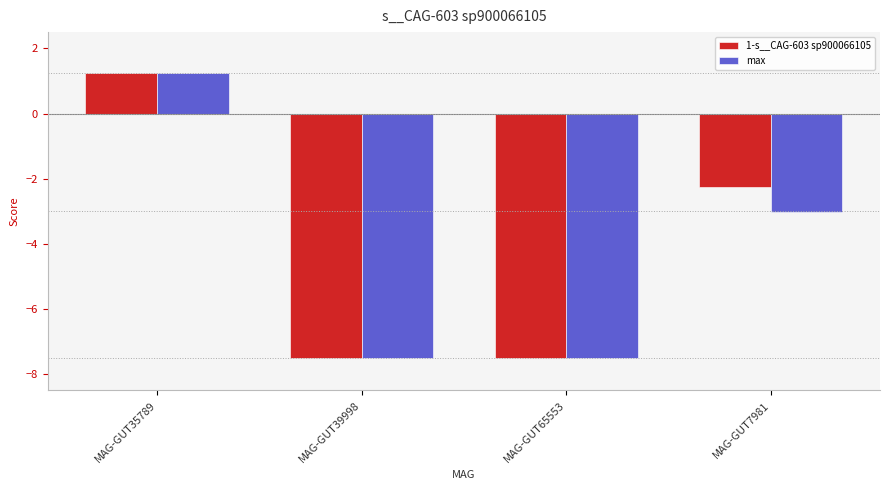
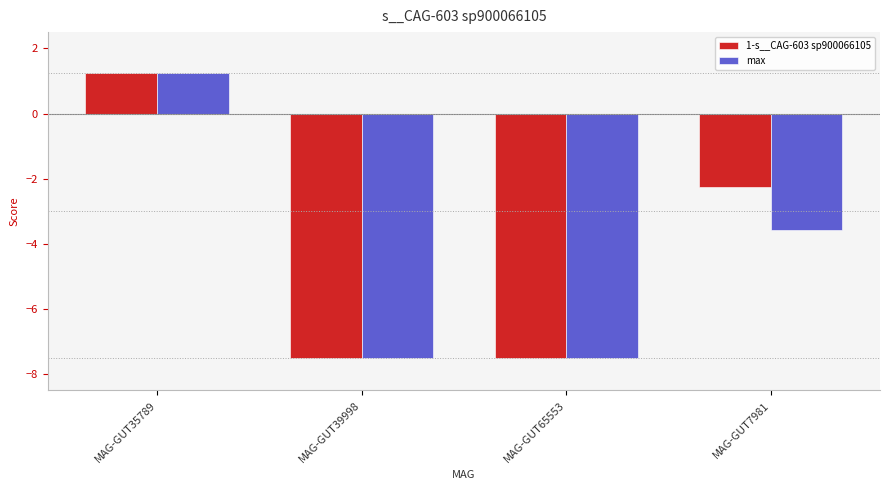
  {
    "1-s__CAG-603 sp900066105": {
      "MAG-GUT35789": 1.3,
      "MAG-GUT39998": -7.5,
      "MAG-GUT65553": -7.5,
      "MAG-GUT7981": -2.3
    },
    "max": {
      "MAG-GUT35789": 1.3,
      "MAG-GUT39998": -7.5,
      "MAG-GUT65553": -7.5,
-     "MAG-GUT7981": -3.0
+     "MAG-GUT7981": -3.6
    }
  }
